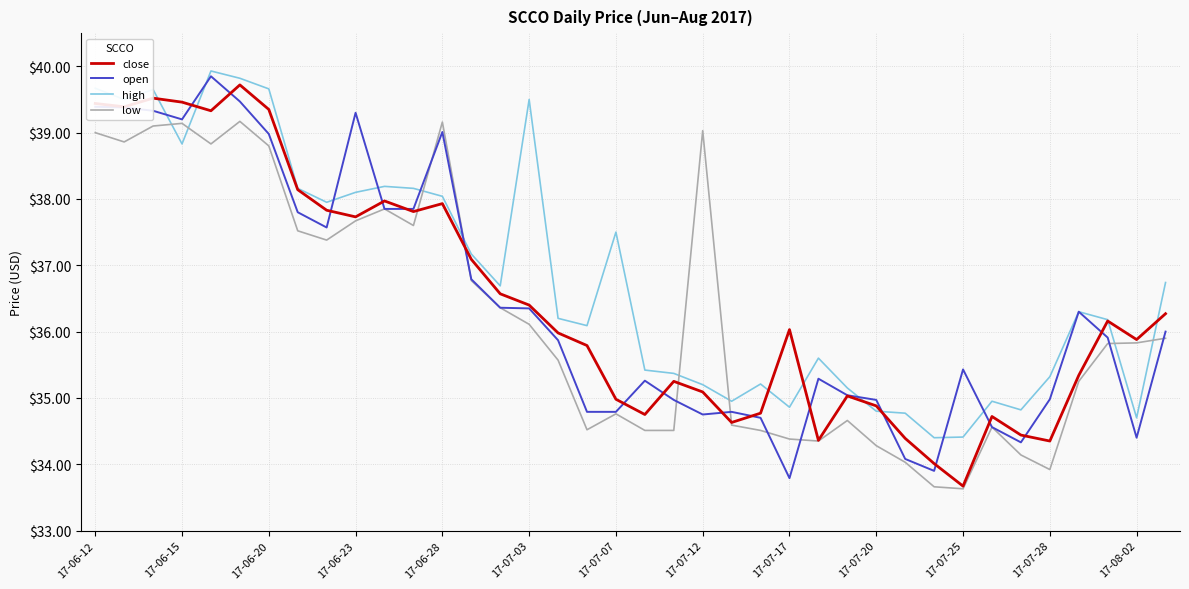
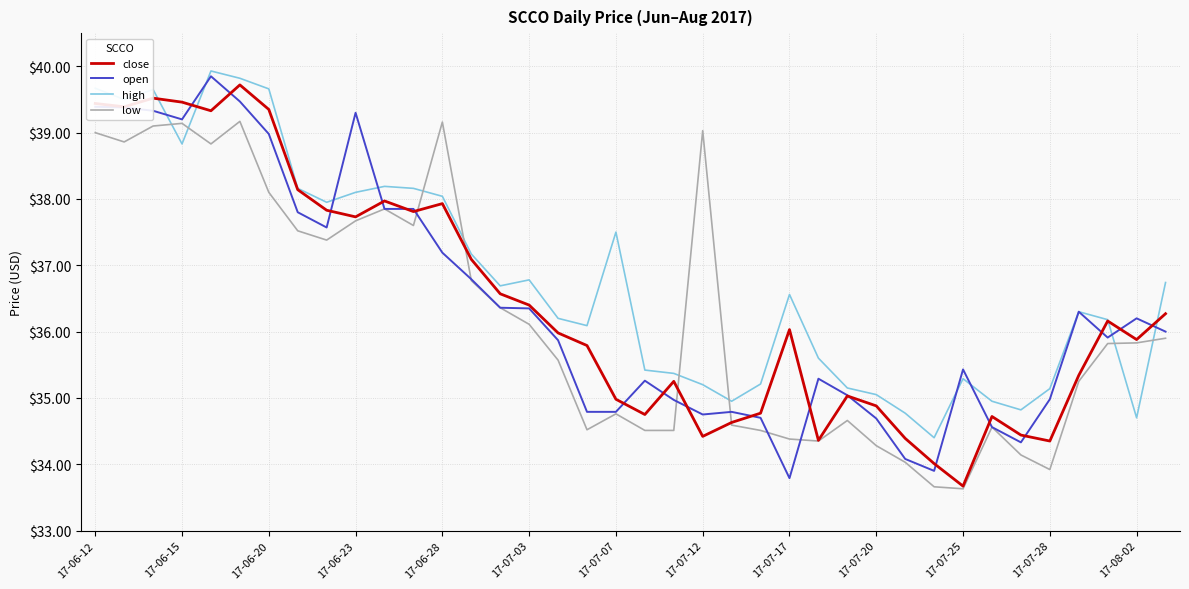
  {
    "close": {
      "17-06-15": "$39.5",
      "17-06-20": "$39.4",
      "17-06-23": "$37.7",
      "17-06-28": "$37.9",
      "17-07-03": "$36.4",
      "17-07-07": "$35.0",
-     "17-07-12": "$35.1",
+     "17-07-12": "$34.4",
      "17-07-17": "$36.0",
      "17-07-20": "$34.9",
      "17-07-25": "$33.7",
      "17-07-28": "$34.4",
      "17-08-02": "$35.9"
    },
    "open": {
      "17-06-15": "$39.2",
      "17-06-20": "$39.0",
      "17-06-23": "$39.3",
-     "17-06-28": "$39.0",
+     "17-06-28": "$37.2",
      "17-07-03": "$36.4",
      "17-07-12": "$34.8",
      "17-07-17": "$33.8",
-     "17-07-20": "$35.0",
+     "17-07-20": "$34.7",
      "17-07-25": "$35.4",
      "17-07-28": "$35.0",
-     "17-08-02": "$34.4"
+     "17-08-02": "$36.2"
    },
    "high": {
      "17-06-15": "$38.8",
      "17-06-20": "$39.7",
      "17-06-23": "$38.1",
      "17-06-28": "$38.0",
-     "17-07-03": "$39.5",
+     "17-07-03": "$36.8",
      "17-07-07": "$37.5",
      "17-07-12": "$35.2",
-     "17-07-17": "$34.9",
-     "17-07-20": "$34.8",
-     "17-07-25": "$34.4",
-     "17-07-28": "$35.3",
+     "17-07-17": "$36.6",
+     "17-07-20": "$35.1",
+     "17-07-25": "$35.3",
+     "17-07-28": "$35.1",
      "17-08-02": "$34.7"
    },
    "low": {
      "17-06-12": "$39.0",
      "17-06-15": "$39.1",
-     "17-06-20": "$38.8",
+     "17-06-20": "$38.1",
      "17-06-23": "$37.7",
      "17-06-28": "$39.2",
      "17-07-03": "$36.1",
      "17-07-12": "$39.0",
      "17-07-17": "$34.4",
      "17-07-20": "$34.3",
      "17-07-25": "$33.6",
      "17-07-28": "$33.9",
      "17-08-02": "$35.8"
    }
  }
